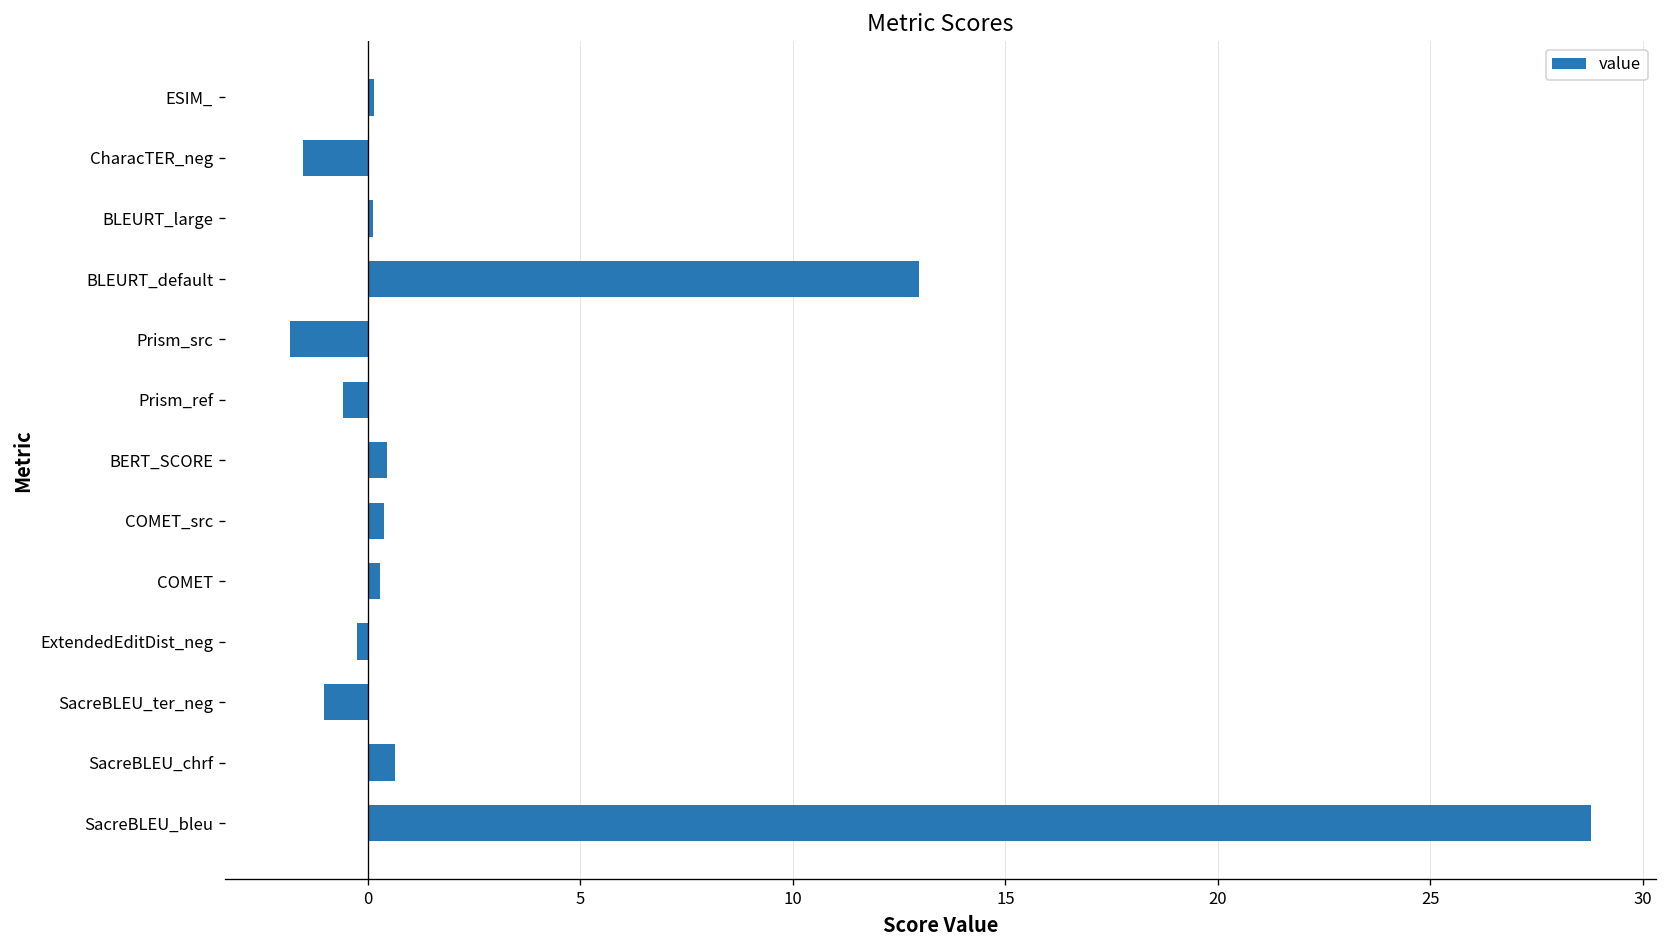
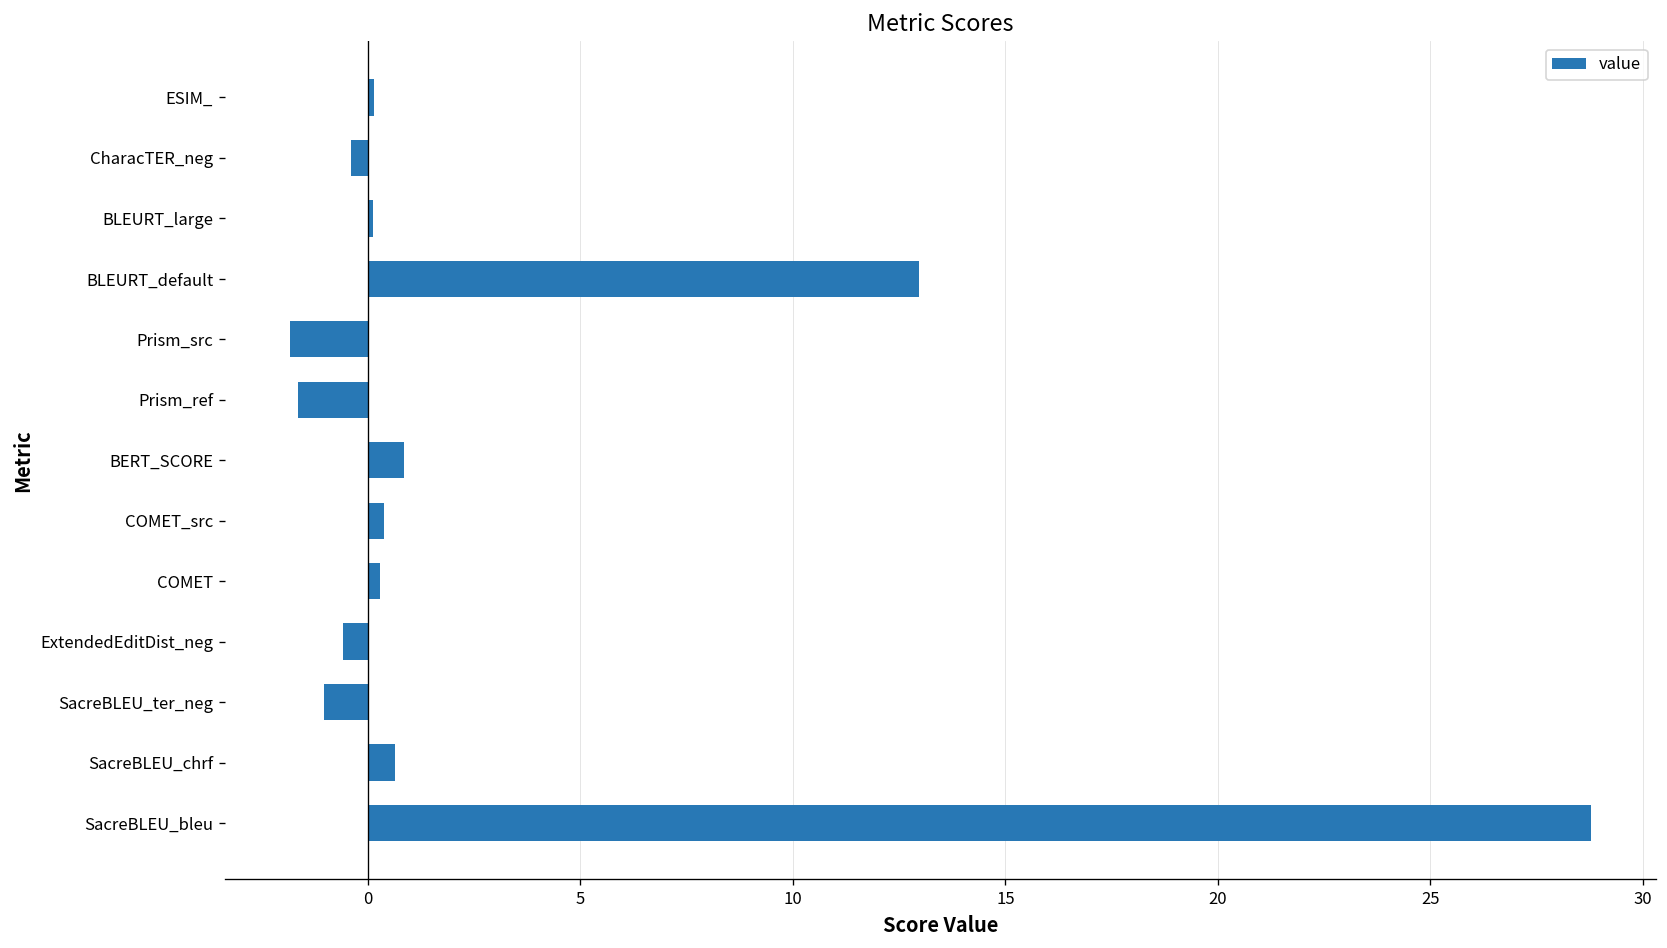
  {
    "ESIM_": 0.1,
-   "CharacTER_neg": -1.5,
+   "CharacTER_neg": -0.4,
    "BLEURT_large": 0.1,
    "BLEURT_default": 13.0,
    "Prism_src": -1.8,
-   "Prism_ref": -0.6,
-   "BERT_SCORE": 0.5,
+   "Prism_ref": -1.6,
+   "BERT_SCORE": 0.8,
    "COMET_src": 0.4,
    "COMET": 0.3,
-   "ExtendedEditDist_neg": -0.3,
+   "ExtendedEditDist_neg": -0.6,
    "SacreBLEU_ter_neg": -1.0,
    "SacreBLEU_chrf": 0.6,
    "SacreBLEU_bleu": 28.8
  }
